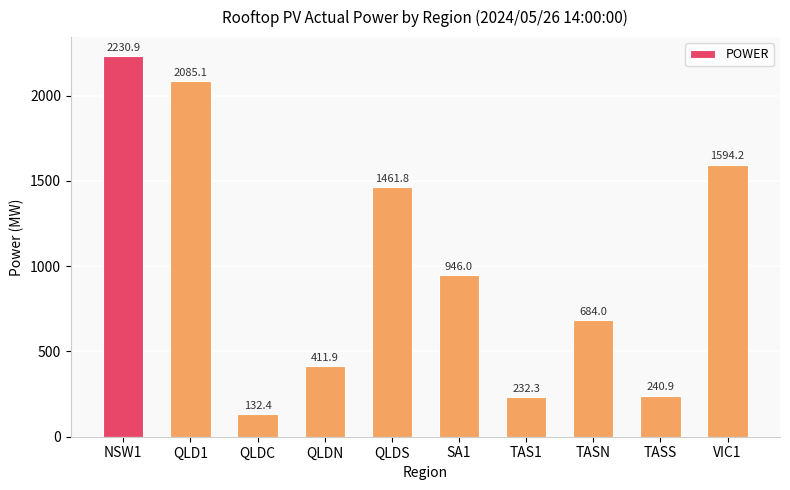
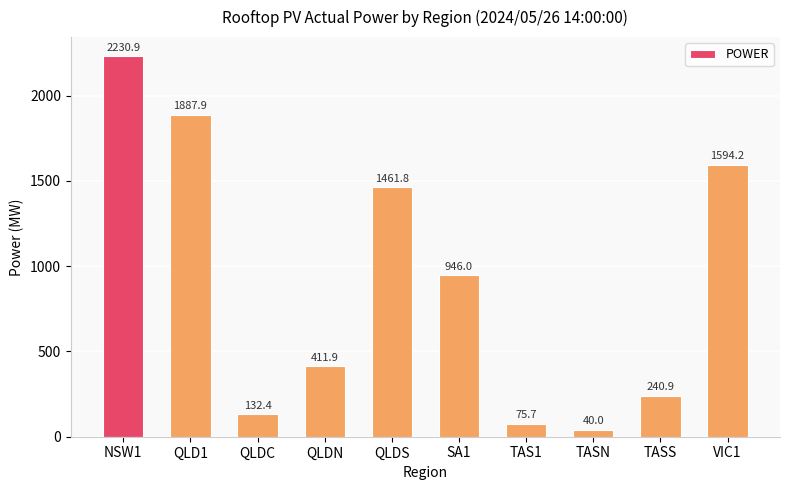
  {
    "NSW1": 2230.9,
-   "QLD1": 2085.1,
+   "QLD1": 1887.9,
    "QLDC": 132.4,
    "QLDN": 411.9,
    "QLDS": 1461.8,
    "SA1": 946.0,
-   "TAS1": 232.3,
-   "TASN": 684.0,
+   "TAS1": 75.7,
+   "TASN": 40.0,
    "TASS": 240.9,
    "VIC1": 1594.2
  }
